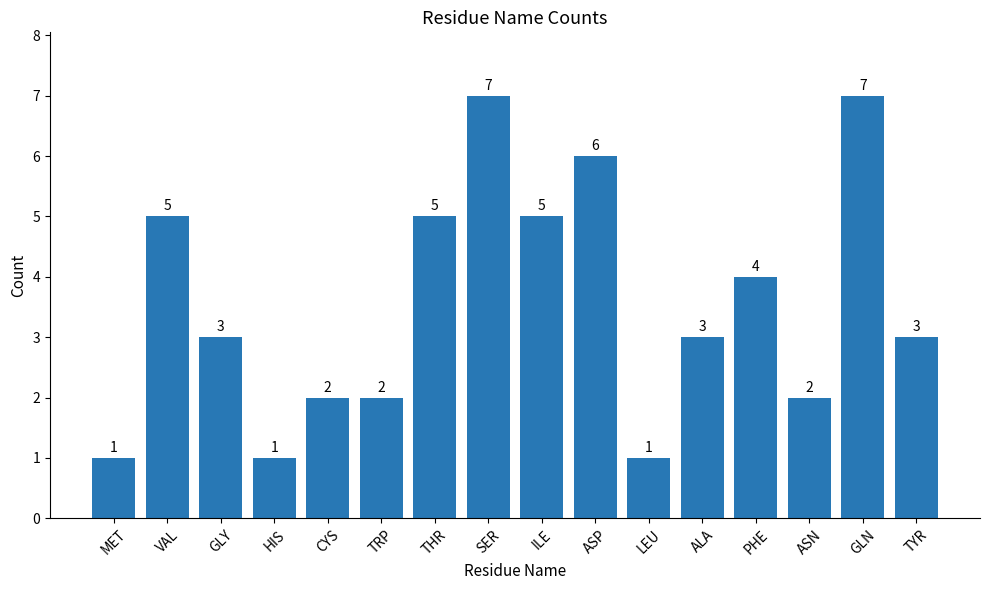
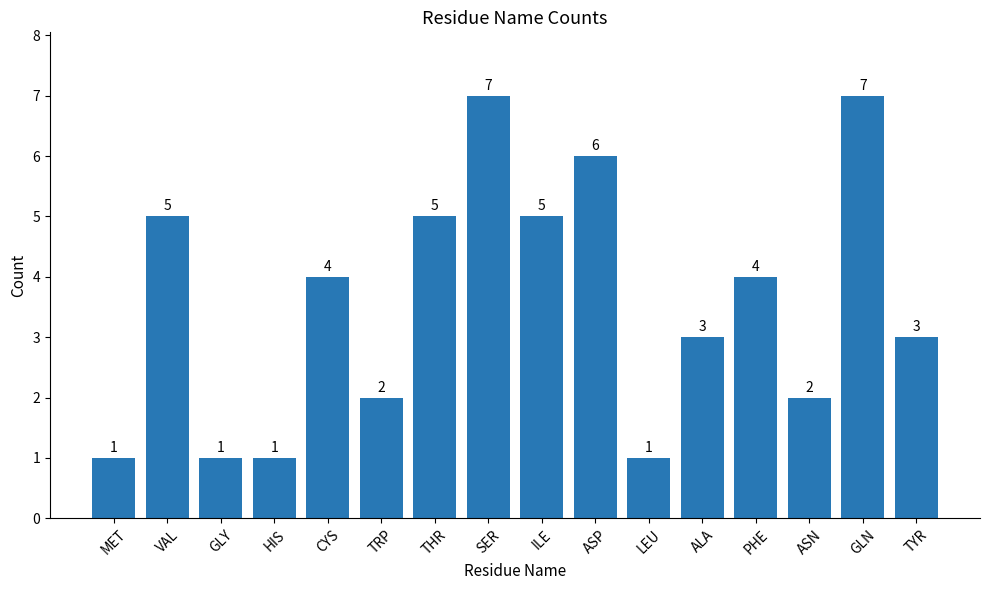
  {
    "MET": 1,
    "VAL": 5,
-   "GLY": 3,
+   "GLY": 1,
    "HIS": 1,
-   "CYS": 2,
+   "CYS": 4,
    "TRP": 2,
    "THR": 5,
    "SER": 7,
    "ILE": 5,
    "ASP": 6,
    "LEU": 1,
    "ALA": 3,
    "PHE": 4,
    "ASN": 2,
    "GLN": 7,
    "TYR": 3
  }
